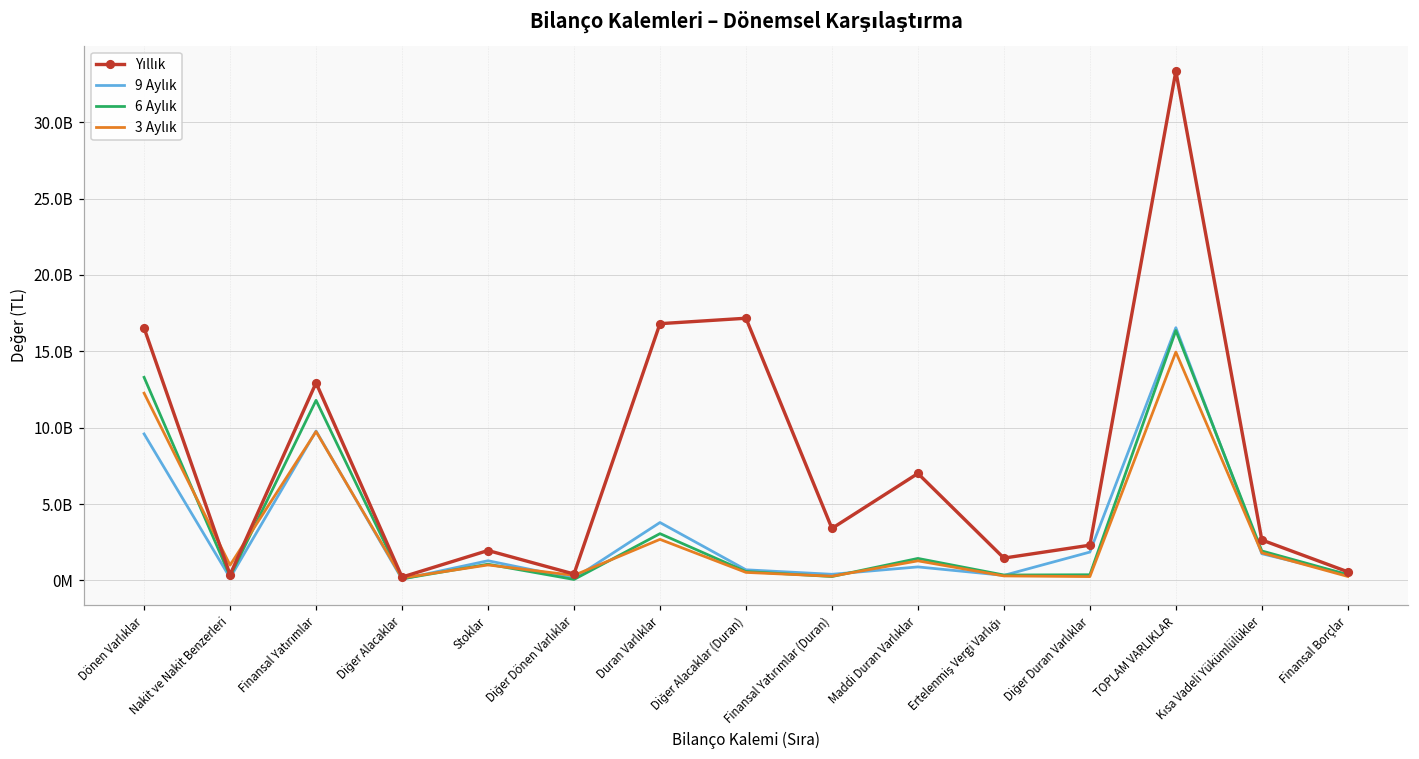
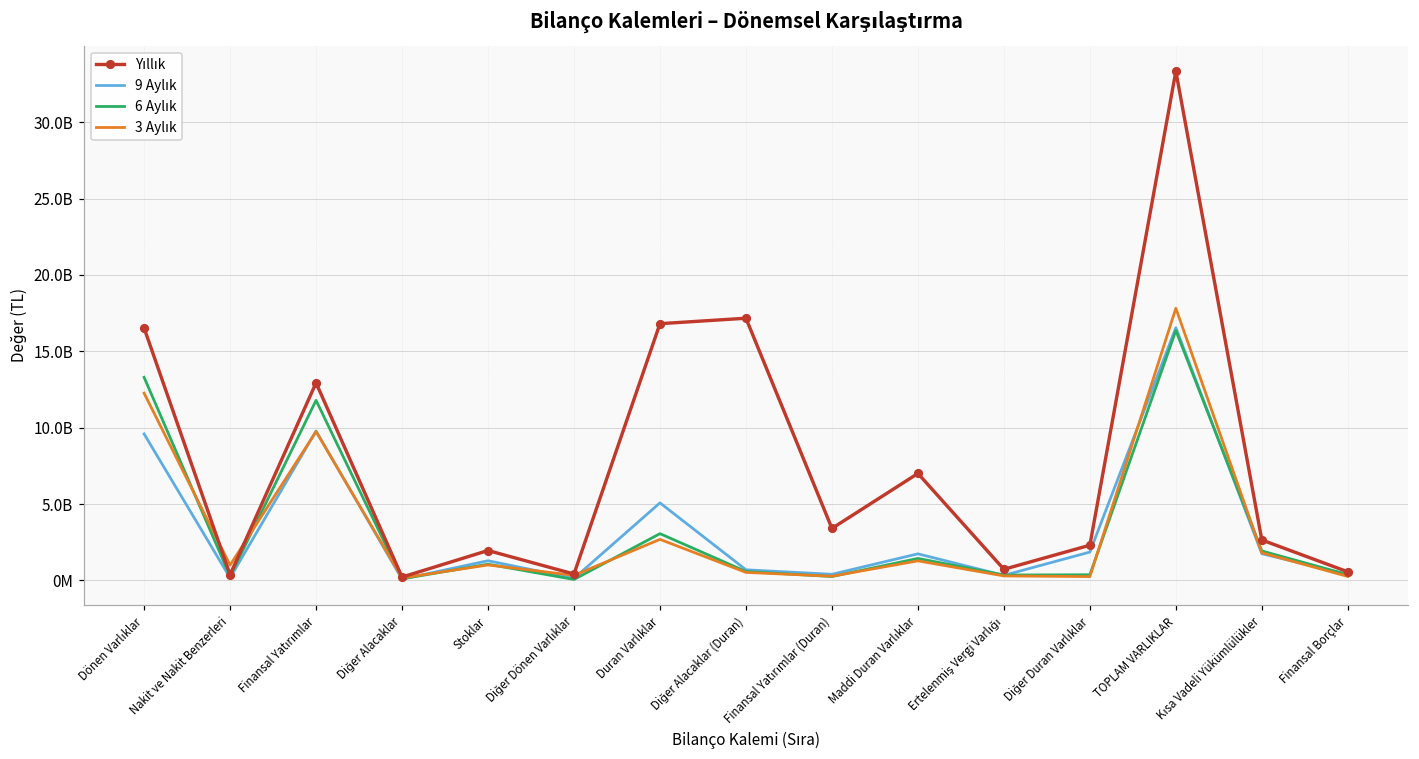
  {
    "Yıllık": {
      "Dönen Varlıklar": 16500000000,
      "Finansal Yatırımlar": 12900000000,
      "Stoklar": 2000000000,
      "Duran Varlıklar": 16800000000,
      "Diğer Alacaklar (Duran)": 17200000000,
      "Finansal Yatırımlar (Duran)": 3400000000,
      "Maddi Duran Varlıklar": 7000000000,
-     "Ertelenmiş Vergi Varlığı": 1500000000,
+     "Ertelenmiş Vergi Varlığı": 700000000,
      "Diğer Duran Varlıklar": 2300000000,
      "TOPLAM VARLIKLAR": 33300000000,
      "Kısa Vadeli Yükümlülükler": 2600000000
    },
    "9 Aylık": {
      "Dönen Varlıklar": 9600000000,
      "Stoklar": 1300000000,
-     "Duran Varlıklar": 3800000000,
-     "Maddi Duran Varlıklar": 900000000,
+     "Duran Varlıklar": 5100000000,
+     "Maddi Duran Varlıklar": 1700000000,
      "Diğer Duran Varlıklar": 1900000000,
      "TOPLAM VARLIKLAR": 16500000000
    },
    "6 Aylık": {
      "Dönen Varlıklar": 13300000000,
      "Finansal Yatırımlar": 11800000000,
      "Duran Varlıklar": 3100000000,
      "TOPLAM VARLIKLAR": 16400000000
    },
    "3 Aylık": {
      "Dönen Varlıklar": 12300000000,
      "Nakit ve Nakit Benzerleri": 1000000000,
      "Duran Varlıklar": 2700000000,
-     "TOPLAM VARLIKLAR": 15000000000
+     "TOPLAM VARLIKLAR": 17800000000
    }
  }
